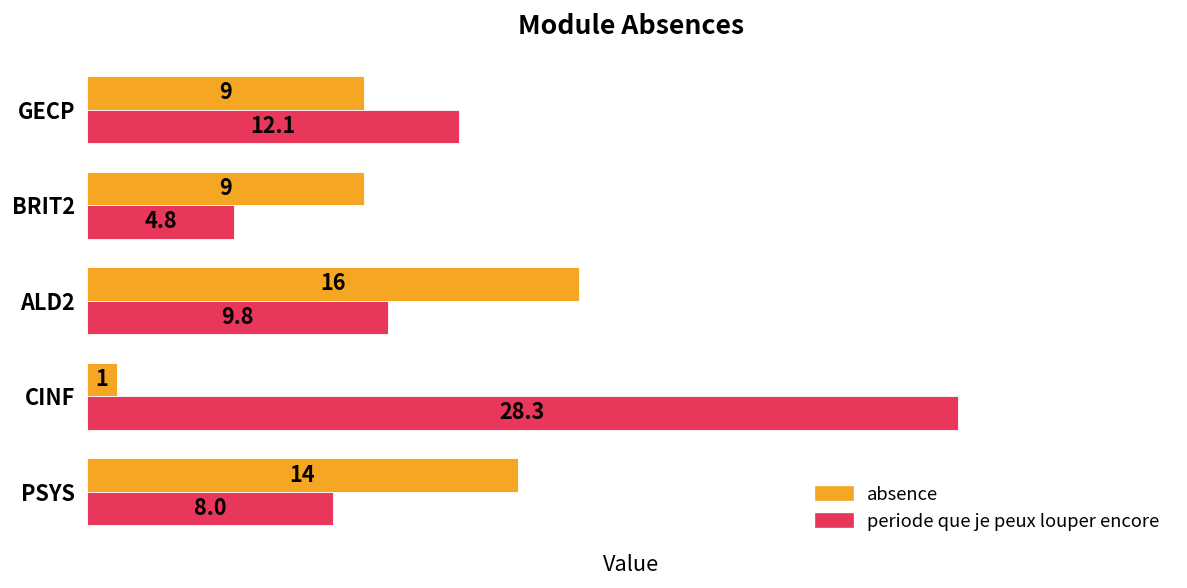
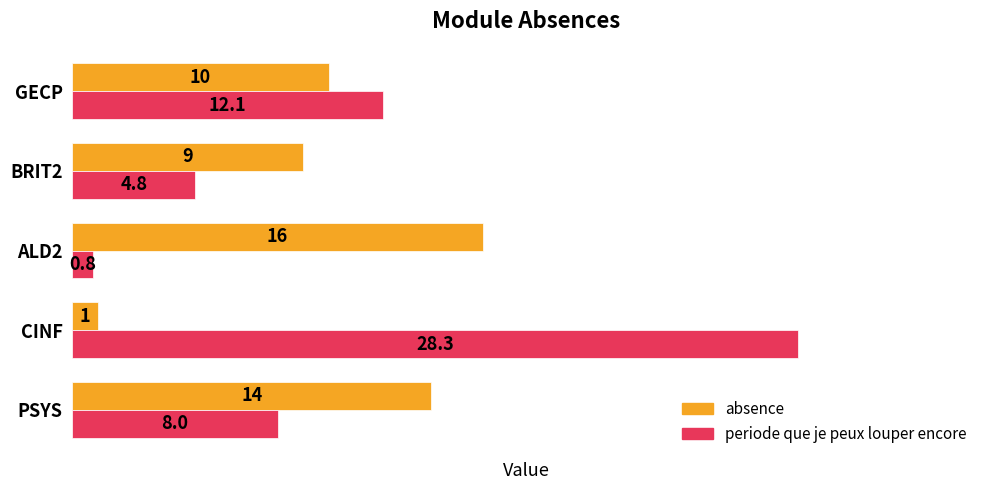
  {
    "absence": {
-     "GECP": 9,
+     "GECP": 10,
      "BRIT2": 9,
      "ALD2": 16,
      "CINF": 1,
      "PSYS": 14
    },
    "periode que je peux louper encore": {
      "GECP": 12.1,
      "BRIT2": 4.8,
-     "ALD2": 9.8,
+     "ALD2": 0.8,
      "CINF": 28.3,
      "PSYS": 8.0
    }
  }
